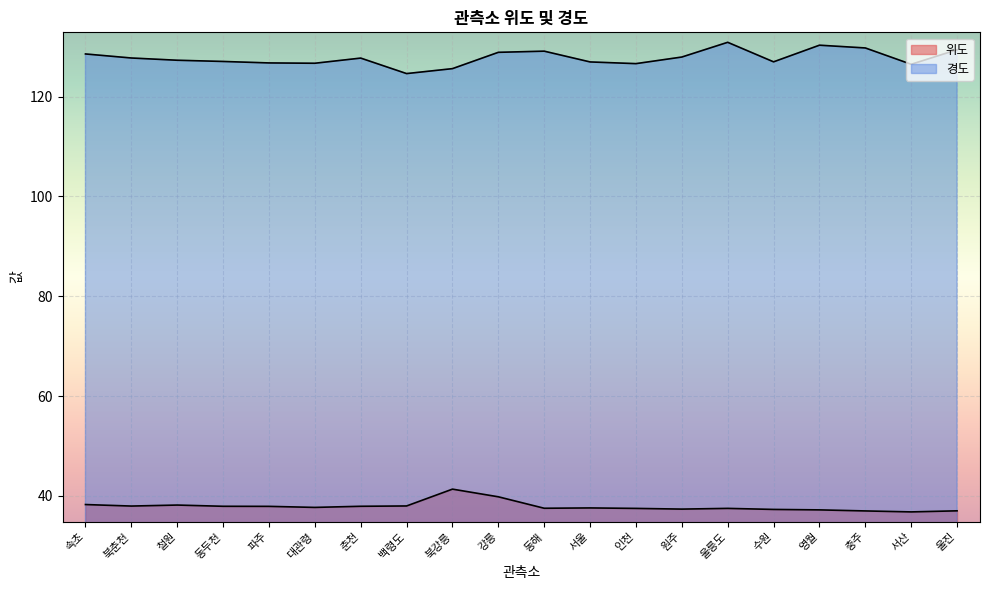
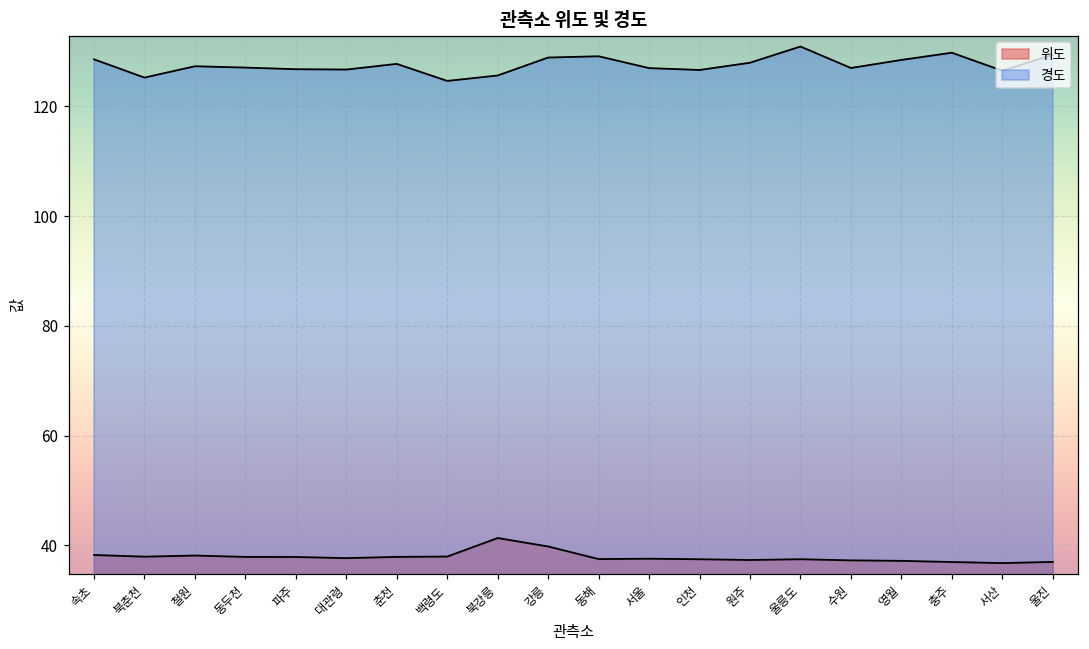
  {
    "위도": {
      "속초": 38,
      "북춘천": 38,
      "철원": 38,
      "동두천": 38,
      "파주": 38,
      "대관령": 38,
      "춘천": 38,
      "백령도": 38,
      "북강릉": 41,
      "강릉": 40,
      "동해": 38,
      "서울": 38,
      "인천": 37,
      "원주": 37,
      "울릉도": 37,
      "수원": 37,
      "영월": 37,
      "충주": 37,
      "서산": 37,
      "울진": 37
    },
    "경도": {
      "속초": 129,
-     "북춘천": 128,
+     "북춘천": 125,
      "철원": 127,
      "동두천": 127,
      "파주": 127,
      "대관령": 127,
      "춘천": 128,
      "백령도": 125,
      "북강릉": 126,
      "강릉": 129,
      "동해": 129,
      "서울": 127,
      "인천": 127,
      "원주": 128,
      "울릉도": 131,
      "수원": 127,
-     "영월": 130,
+     "영월": 128,
      "충주": 130
    }
  }
